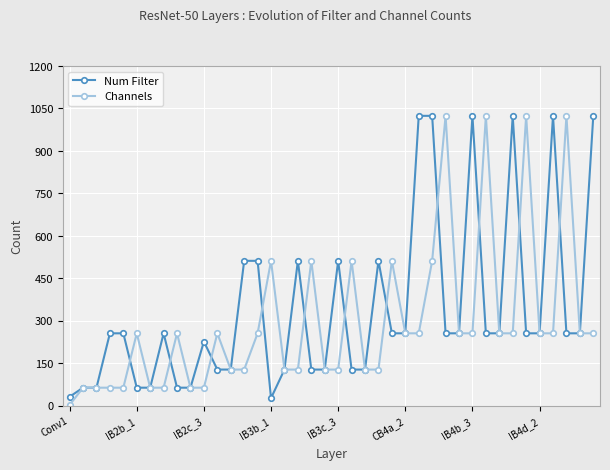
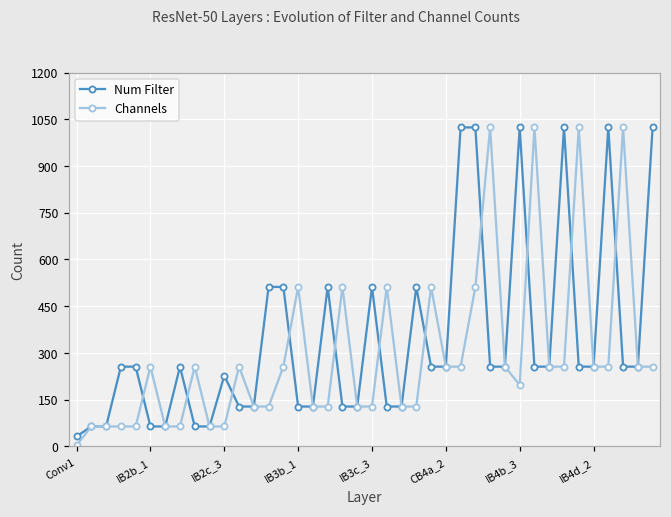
  {
    "Num Filter": {
      "Conv1": 30,
      "IB2b_1": 60,
      "IB2c_3": 230,
-     "IB3b_1": 30,
+     "IB3b_1": 130,
      "IB3c_3": 510,
      "IB4b_3": 1020
    },
    "Channels": {
      "Conv1": 0,
      "IB2b_1": 260,
      "IB2c_3": 60,
      "IB3b_1": 510,
      "IB3c_3": 130,
-     "IB4b_3": 260
+     "IB4b_3": 200
    }
  }
